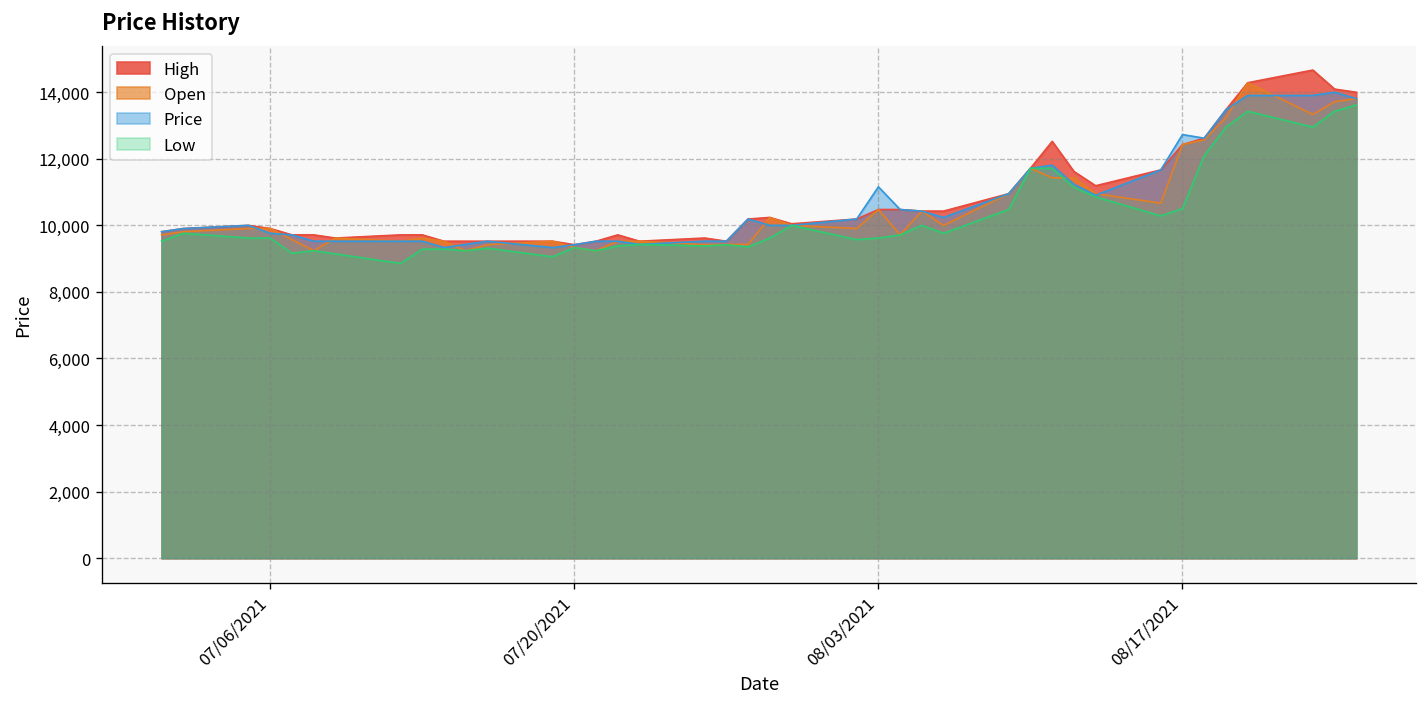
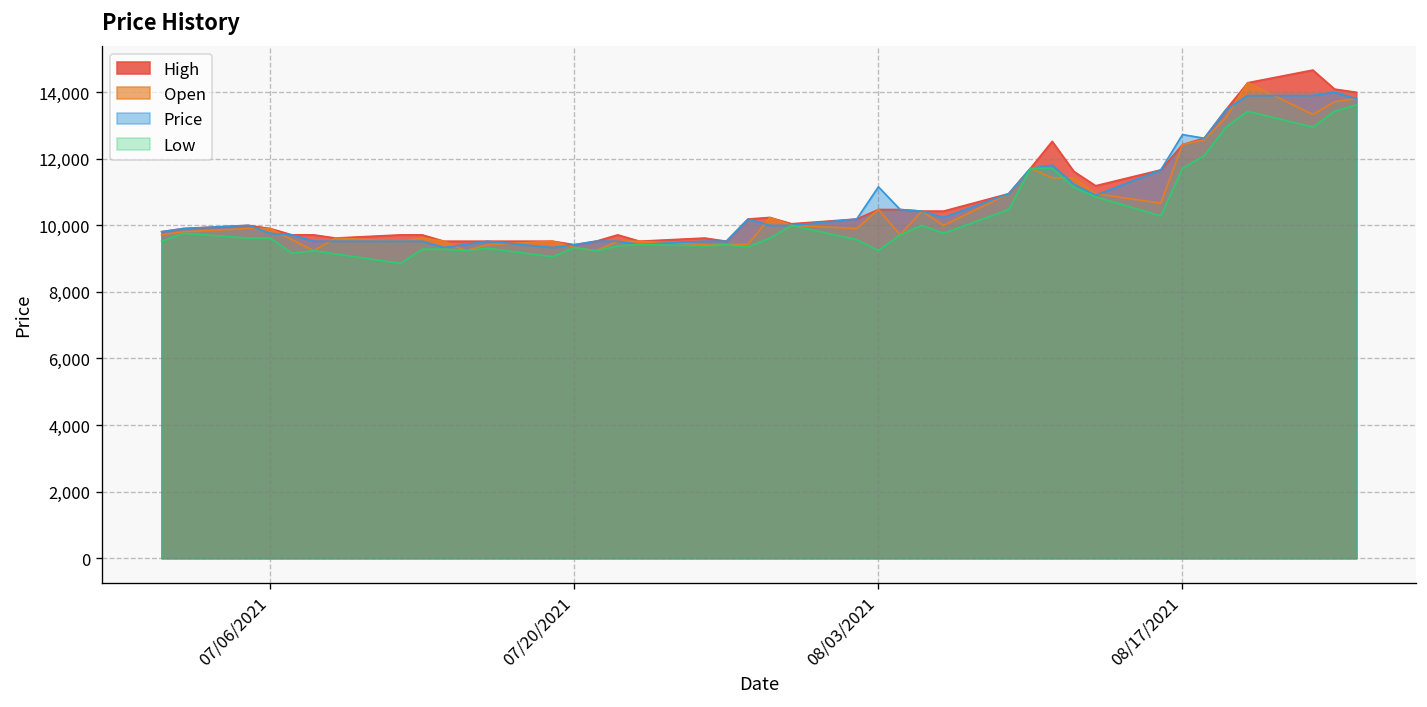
  {
    "Price": {
      "07/06/2021": "9,800",
      "08/03/2021": "11,200",
      "08/17/2021": "12,700"
    },
    "Low": {
      "07/06/2021": "9,600",
-     "08/03/2021": "9,600",
-     "08/17/2021": "10,500"
+     "08/03/2021": "9,200",
+     "08/17/2021": "11,700"
    }
  }
